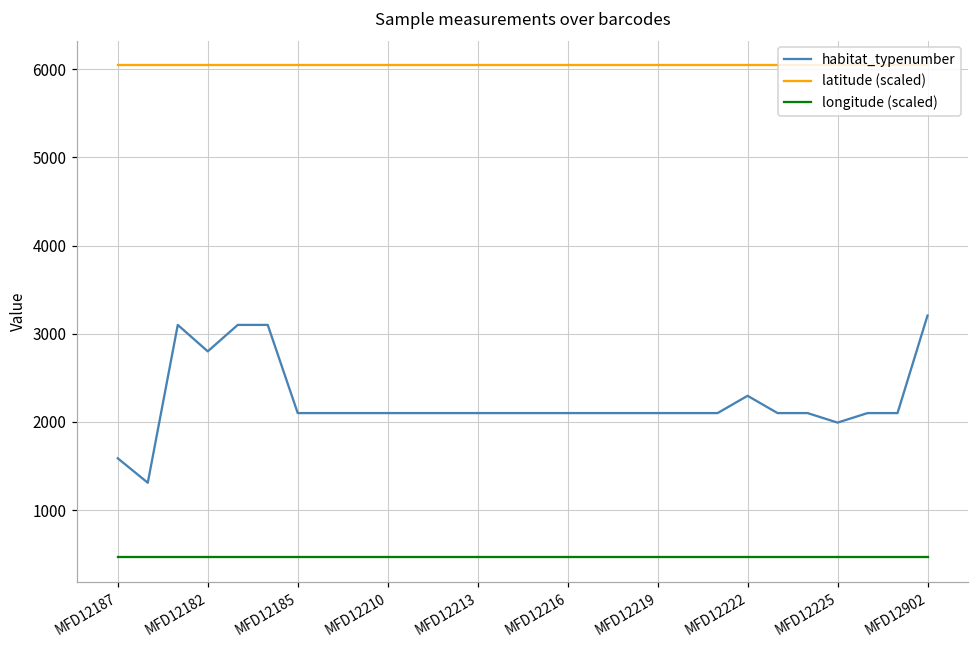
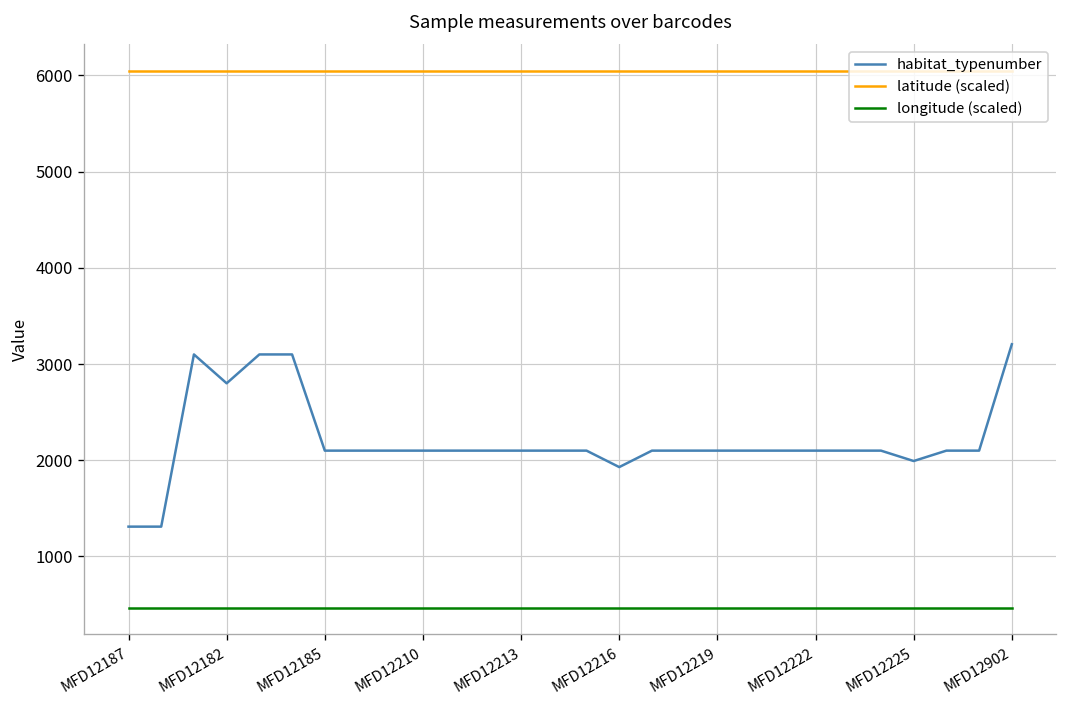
  {
    "habitat_typenumber": {
-     "MFD12187": 1600,
+     "MFD12187": 1300,
      "MFD12182": 2800,
      "MFD12185": 2100,
      "MFD12210": 2100,
      "MFD12213": 2100,
-     "MFD12216": 2100,
+     "MFD12216": 1900,
      "MFD12219": 2100,
-     "MFD12222": 2300,
+     "MFD12222": 2100,
      "MFD12225": 2000,
      "MFD12902": 3200
    },
    "latitude (scaled)": {
      "MFD12187": 6000,
      "MFD12182": 6000,
      "MFD12185": 6000,
      "MFD12210": 6000,
      "MFD12213": 6000,
      "MFD12216": 6000,
      "MFD12219": 6000,
      "MFD12222": 6000
    },
    "longitude (scaled)": {
      "MFD12187": 500,
      "MFD12182": 500,
      "MFD12185": 500,
      "MFD12210": 500,
      "MFD12213": 500,
      "MFD12216": 500,
      "MFD12219": 500,
      "MFD12222": 500,
      "MFD12225": 500,
      "MFD12902": 500
    }
  }
